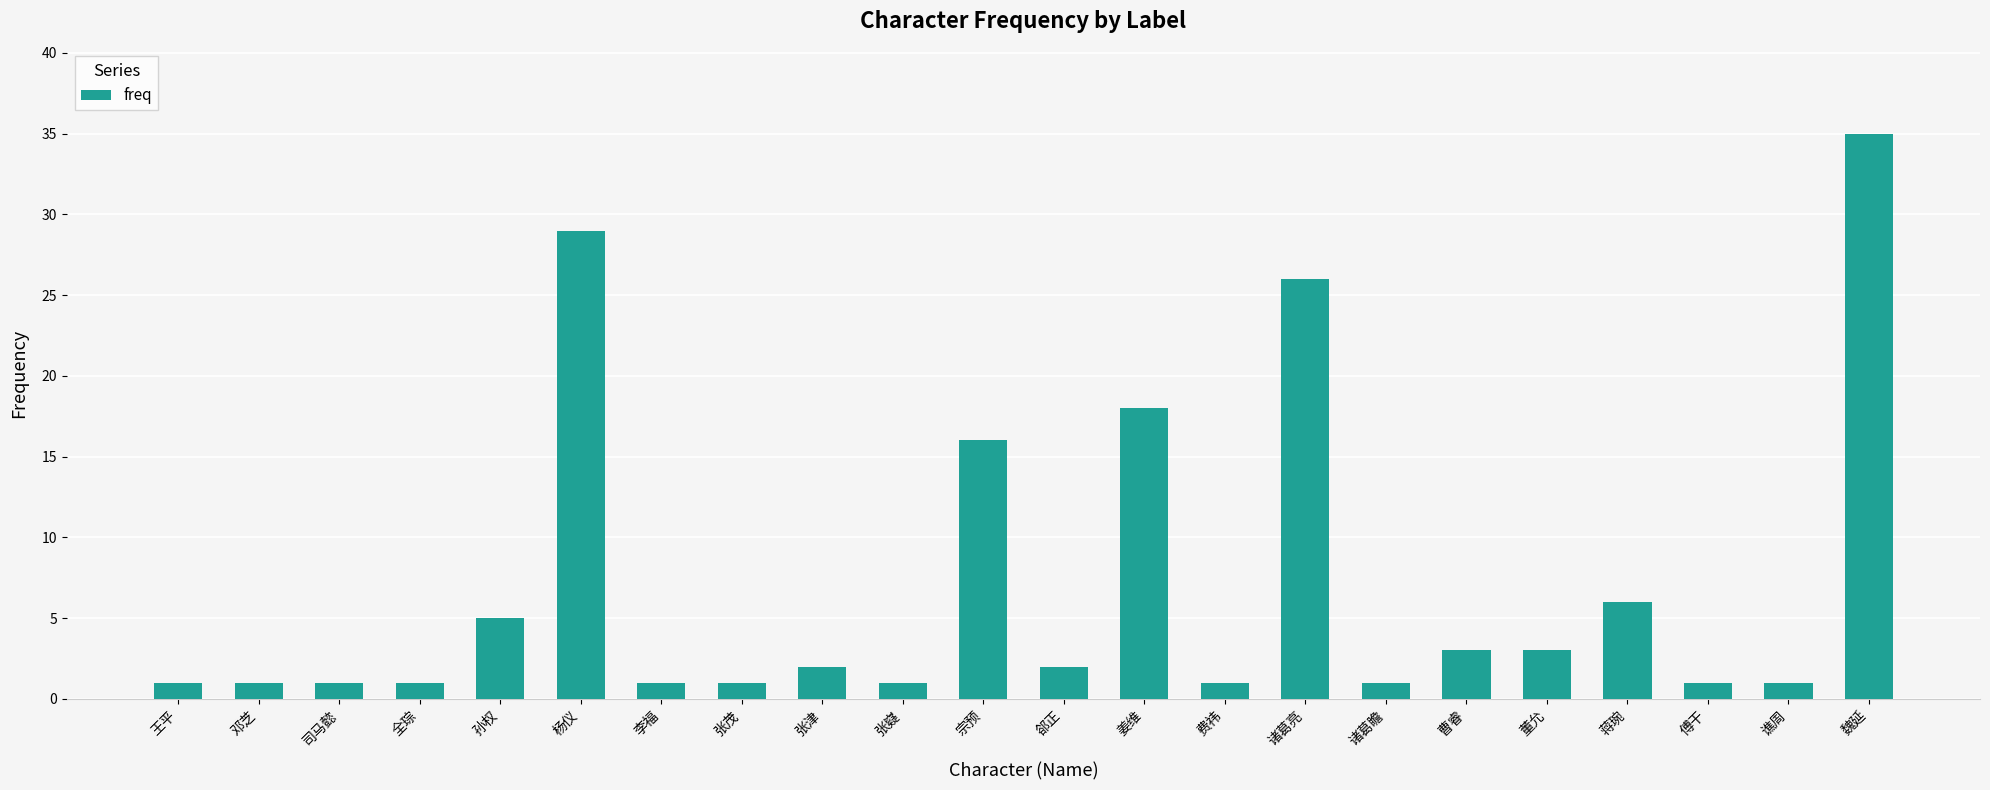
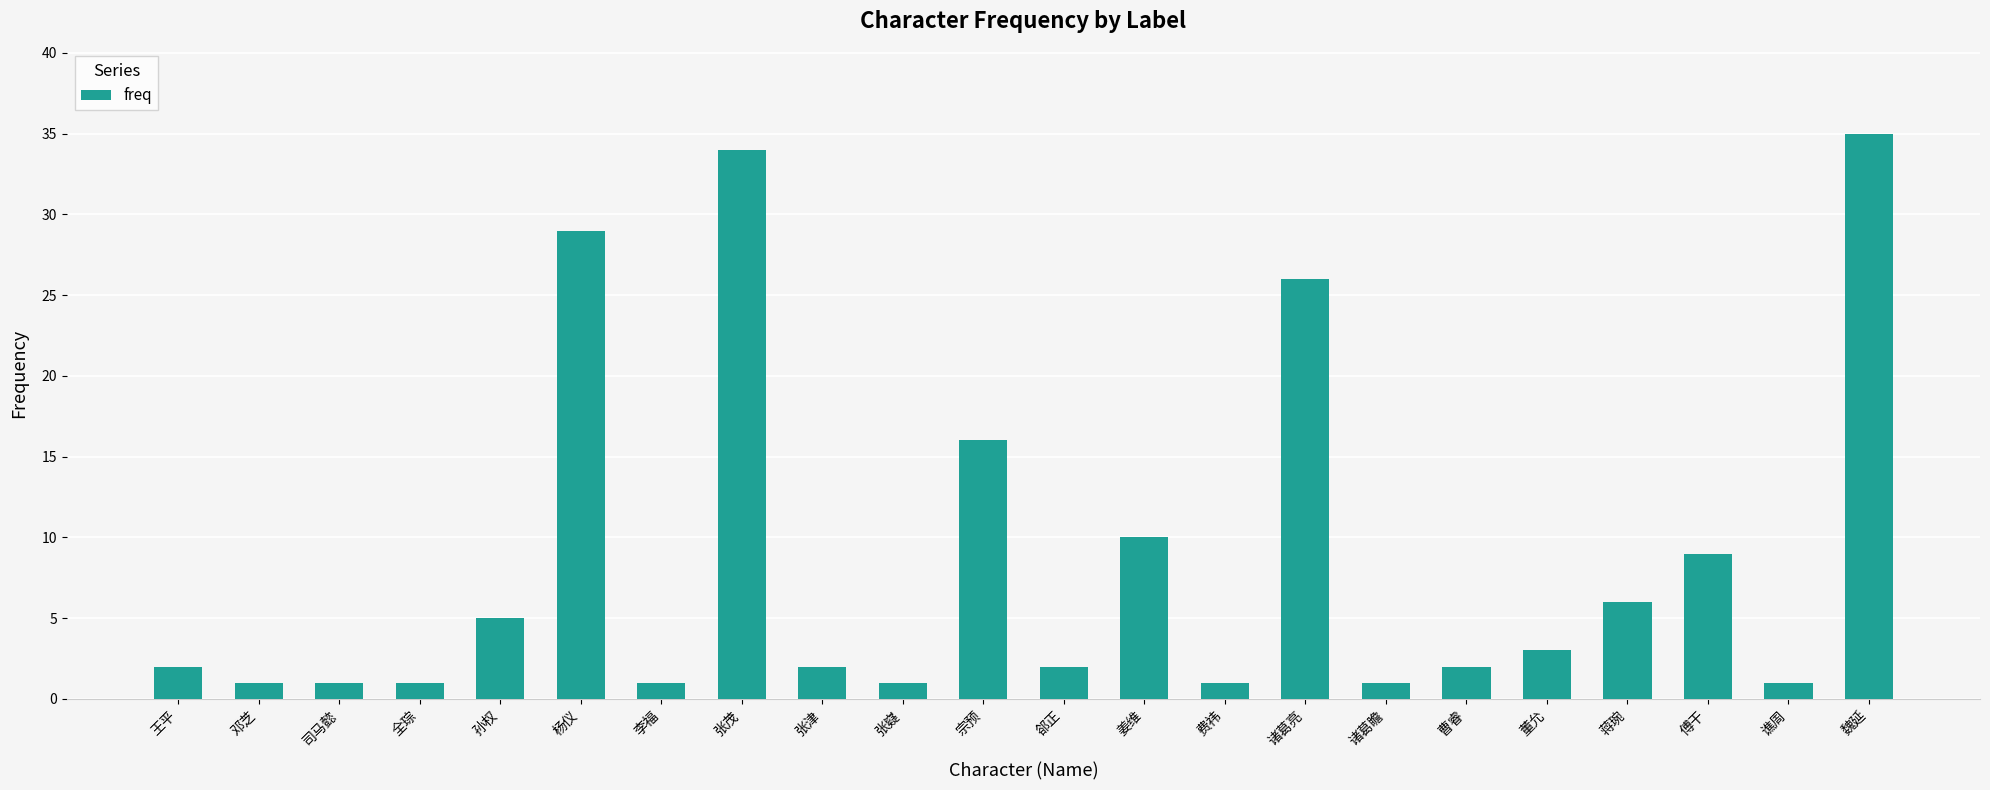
  {
-   "王平": 1,
+   "王平": 2,
    "邓芝": 1,
    "司马懿": 1,
    "全琮": 1,
    "孙权": 5,
    "杨仪": 29,
    "李福": 1,
-   "张茂": 1,
+   "张茂": 34,
    "张津": 2,
    "张嶷": 1,
    "宗预": 16,
    "郤正": 2,
-   "姜维": 18,
+   "姜维": 10,
    "费祎": 1,
    "诸葛亮": 26,
    "诸葛瞻": 1,
-   "曹睿": 3,
+   "曹睿": 2,
    "董允": 3,
    "蒋琬": 6,
-   "傅干": 1,
+   "傅干": 9,
    "谯周": 1,
    "魏延": 35
  }
